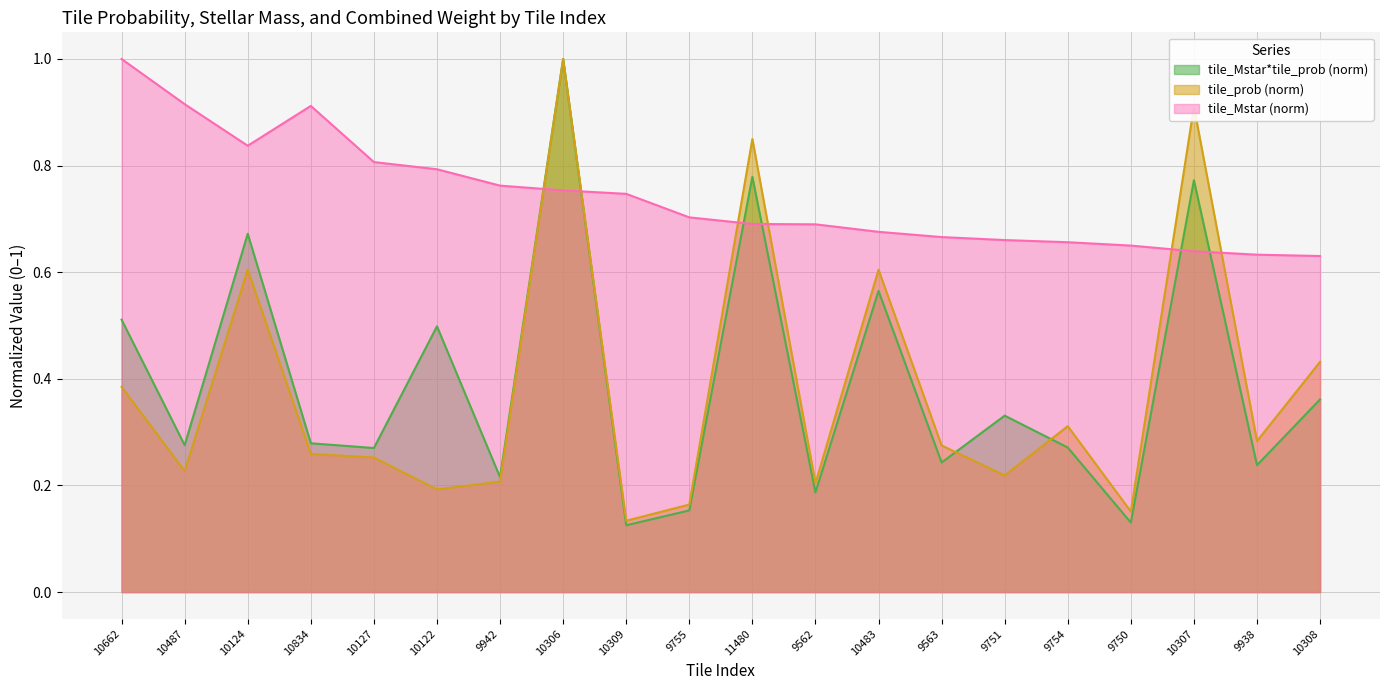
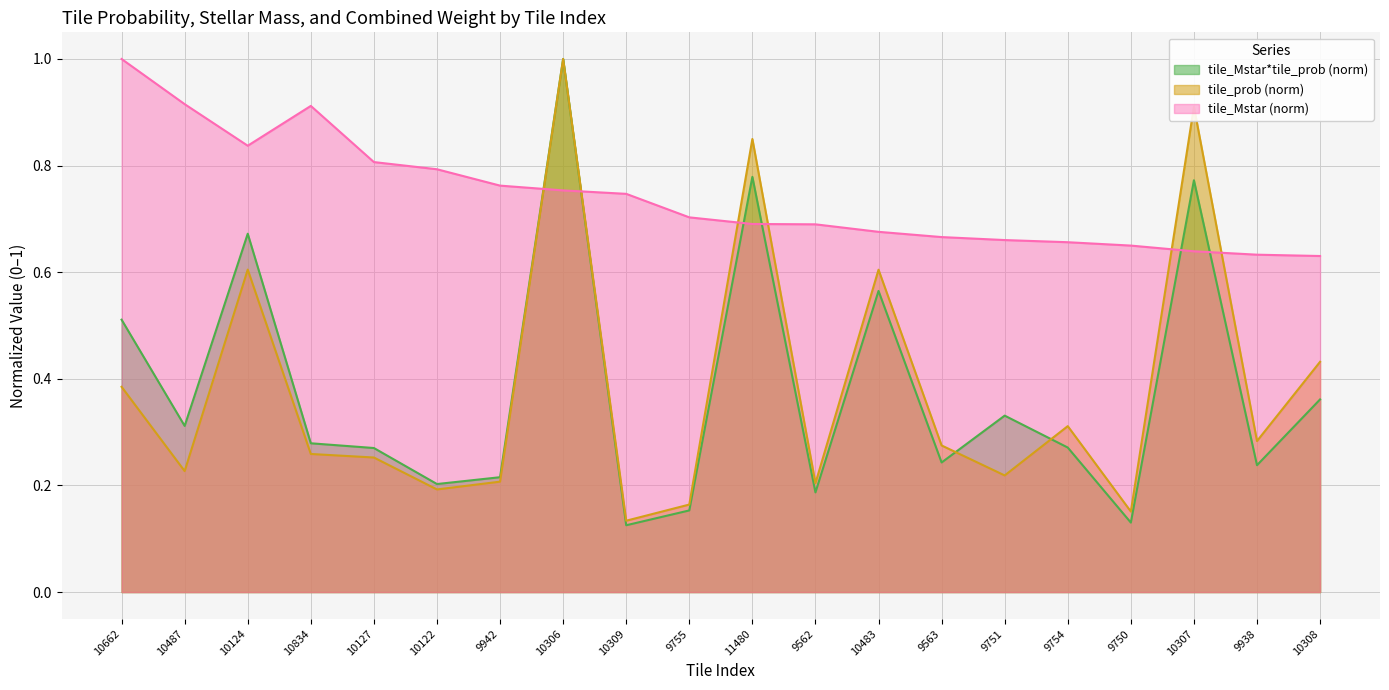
  {
    "tile_Mstar*tile_prob (norm)": {
      "10662": 0.51,
-     "10487": 0.28,
+     "10487": 0.31,
      "10124": 0.67,
      "10834": 0.28,
      "10127": 0.27,
-     "10122": 0.50,
+     "10122": 0.20,
      "9942": 0.22,
      "10309": 0.13,
      "9755": 0.15,
      "11480": 0.78,
      "9562": 0.19,
      "10483": 0.56,
      "9563": 0.24,
      "9751": 0.33,
      "9754": 0.27,
      "9750": 0.13,
      "10307": 0.77,
      "9938": 0.24,
      "10308": 0.36
    },
    "tile_prob (norm)": {
      "10662": 0.39,
      "10487": 0.23,
      "10124": 0.60,
      "10834": 0.26,
      "10127": 0.25,
      "10122": 0.19,
      "9942": 0.21,
      "10309": 0.13,
      "9755": 0.16,
      "11480": 0.85,
      "9562": 0.20,
      "10483": 0.60,
      "9563": 0.28,
      "9751": 0.22,
      "9754": 0.31,
      "9750": 0.15,
      "9938": 0.28,
      "10308": 0.43
    },
    "tile_Mstar (norm)": {
      "10662": 1.00,
      "10487": 0.92,
      "10124": 0.84,
      "10834": 0.91,
      "10127": 0.81,
      "10122": 0.79,
      "9942": 0.76,
      "10306": 0.75,
      "10309": 0.75,
      "9755": 0.70,
      "11480": 0.69,
      "9562": 0.69,
      "10483": 0.68,
      "9563": 0.67,
      "9751": 0.66,
      "9754": 0.66,
      "9750": 0.65,
      "10307": 0.64,
      "9938": 0.63,
      "10308": 0.63
    }
  }
